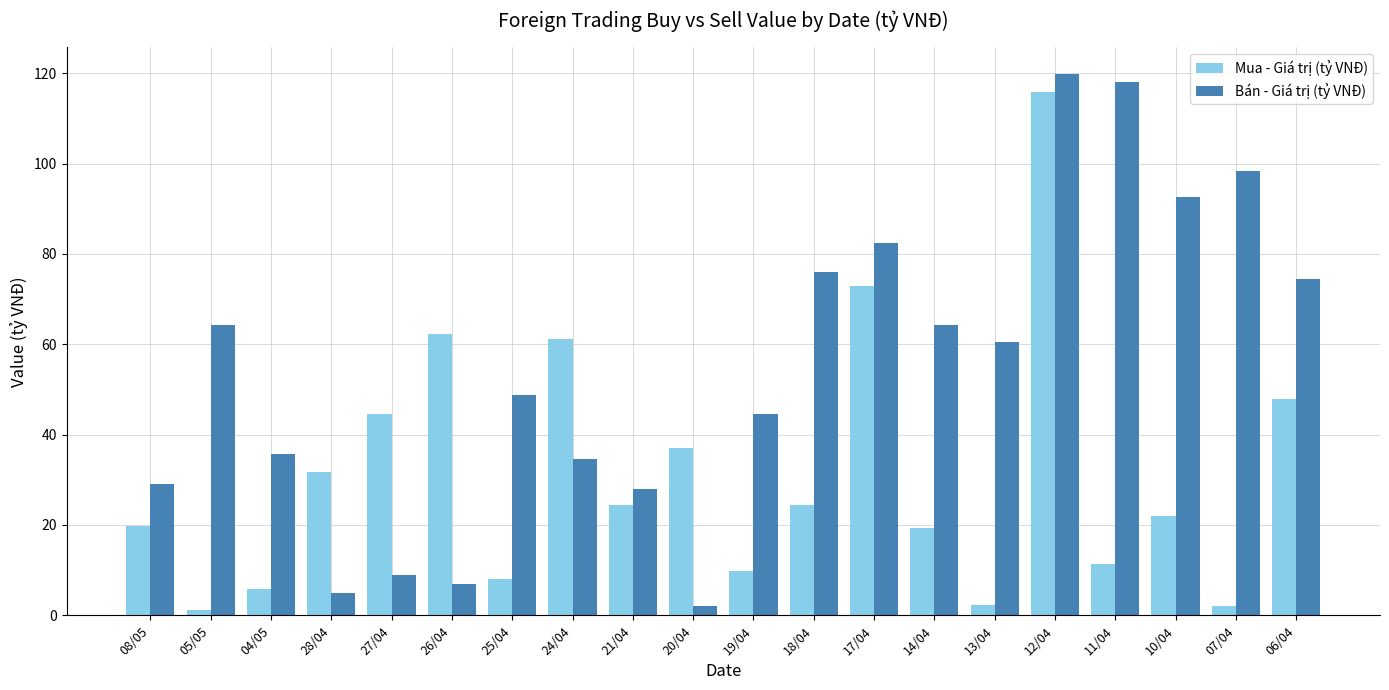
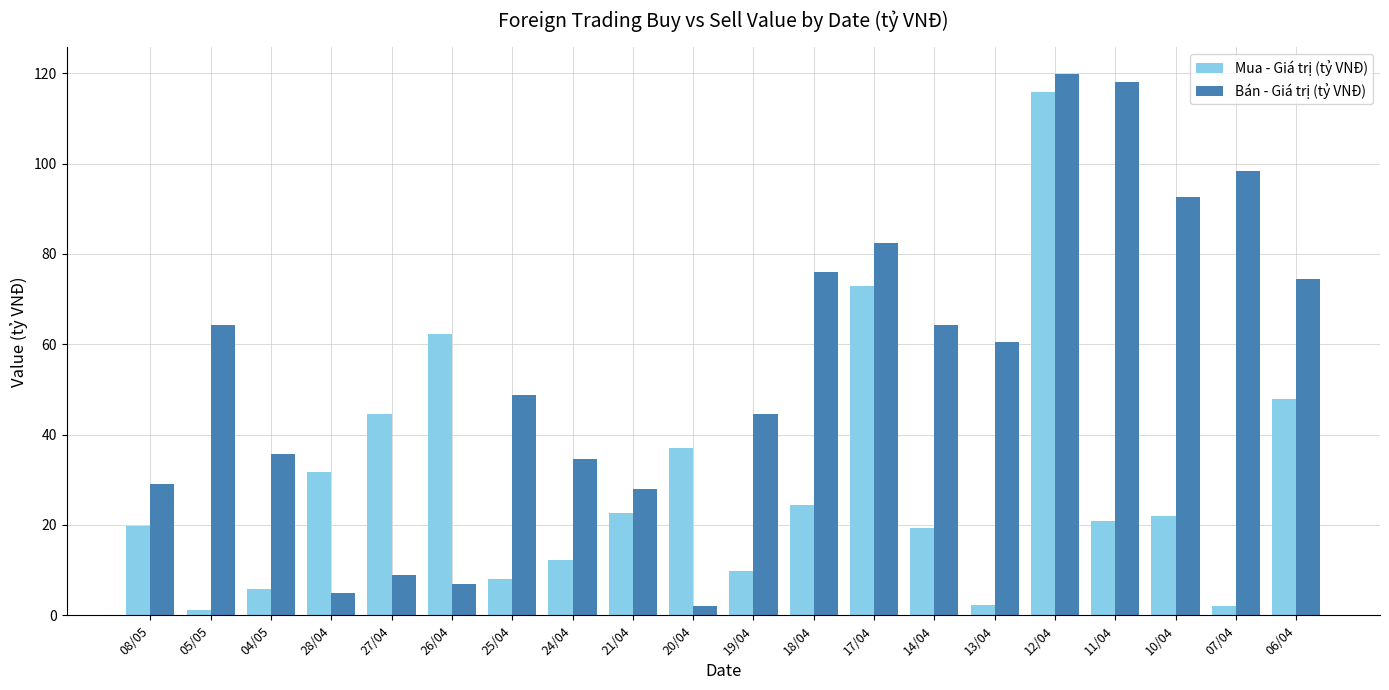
  {
    "Mua - Giá trị (tỷ VNĐ)": {
      "08/05": 20,
      "05/05": 1,
      "04/05": 6,
      "28/04": 32,
      "27/04": 45,
      "26/04": 62,
      "25/04": 8,
-     "24/04": 61,
-     "21/04": 25,
+     "24/04": 12,
+     "21/04": 23,
      "20/04": 37,
      "19/04": 10,
      "18/04": 25,
      "17/04": 73,
      "14/04": 19,
      "13/04": 2,
      "12/04": 116,
-     "11/04": 11,
+     "11/04": 21,
      "10/04": 22,
      "07/04": 2,
      "06/04": 48
    },
    "Bán - Giá trị (tỷ VNĐ)": {
      "08/05": 29,
      "05/05": 64,
      "04/05": 36,
      "28/04": 5,
      "27/04": 9,
      "26/04": 7,
      "25/04": 49,
      "24/04": 35,
      "21/04": 28,
      "20/04": 2,
      "19/04": 45,
      "18/04": 76,
      "17/04": 82,
      "14/04": 64,
      "13/04": 60,
      "12/04": 120,
      "11/04": 118,
      "10/04": 93,
      "07/04": 98,
      "06/04": 74
    }
  }
